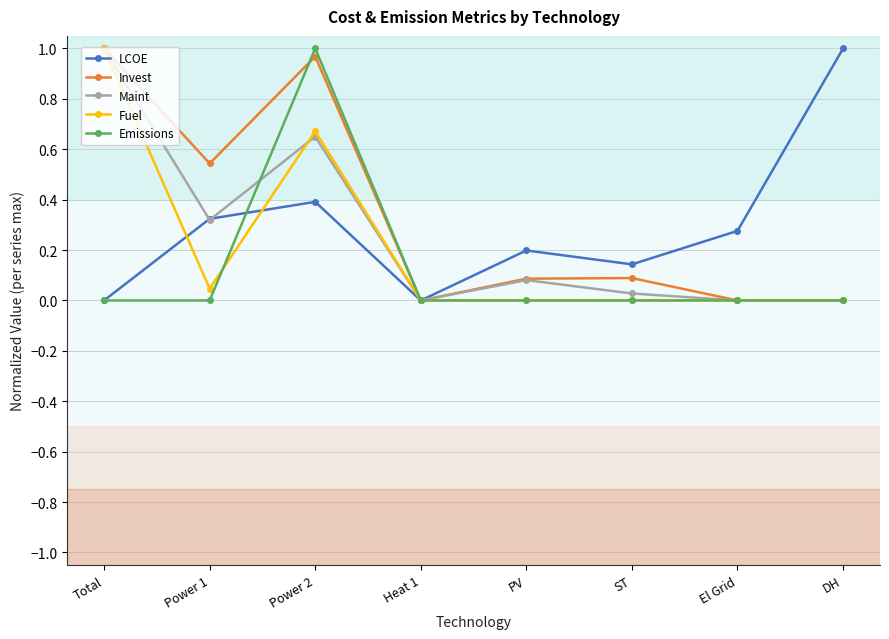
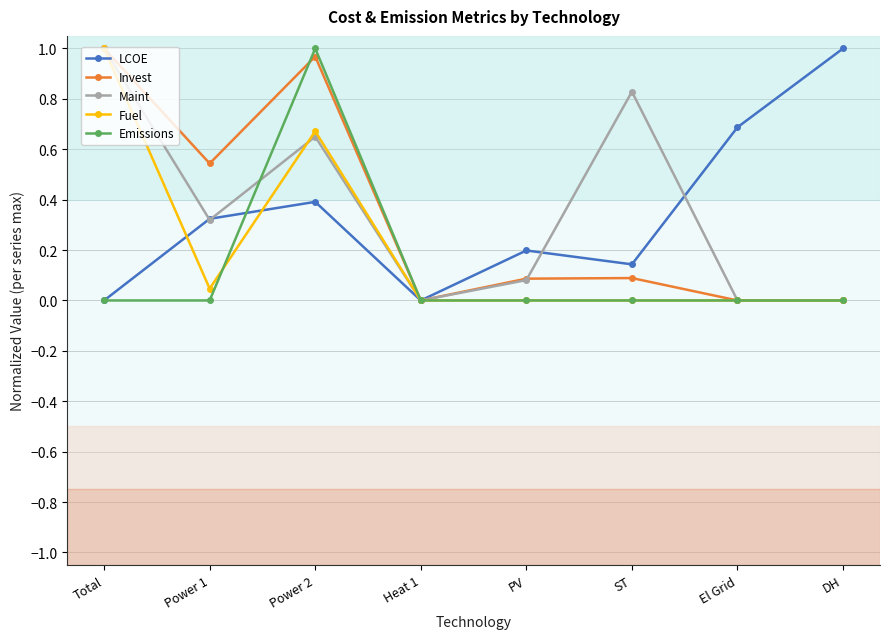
  {
    "LCOE": {
      "Power 2": 0.39,
      "PV": 0.20,
      "ST": 0.14,
-     "El Grid": 0.28,
+     "El Grid": 0.69,
      "DH": 1.00
    },
    "Invest": {
      "Power 1": 0.54,
      "Power 2": 0.97,
      "ST": 0.09
    },
    "Maint": {
      "Power 2": 0.65,
-     "ST": 0.03
+     "ST": 0.83
    },
    "Fuel": {
      "Power 1": 0.05,
      "Power 2": 0.67
    },
    "Emissions": {
      "Power 1": 0.00,
      "Power 2": 1.00
    }
  }
